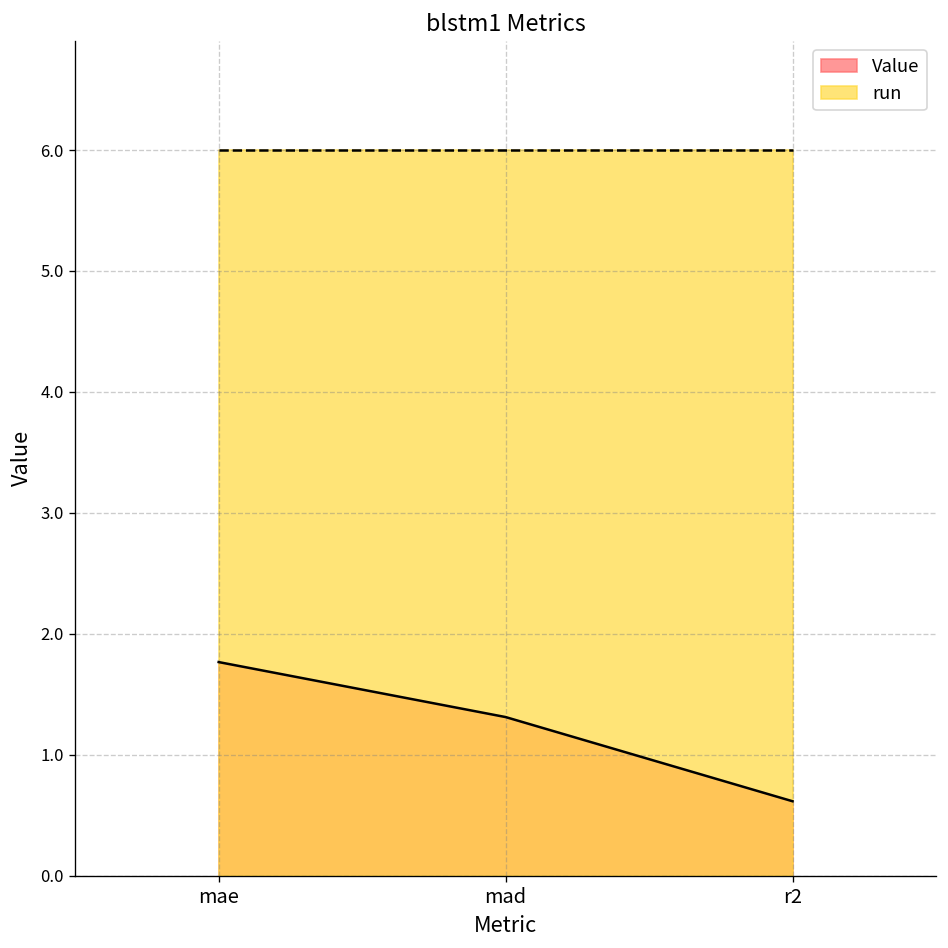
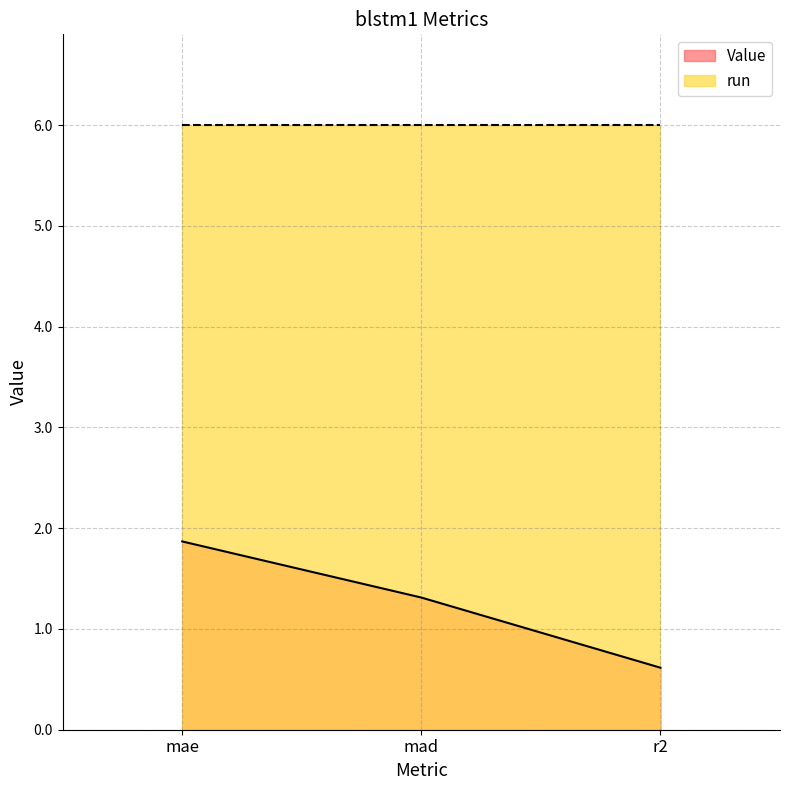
  {
    "Value": {
-     "mae": 1.77,
+     "mae": 1.87,
      "mad": 1.31,
      "r2": 0.62
    },
    "run": {
      "mae": 6.00,
      "mad": 6.00,
      "r2": 6.00
    }
  }
